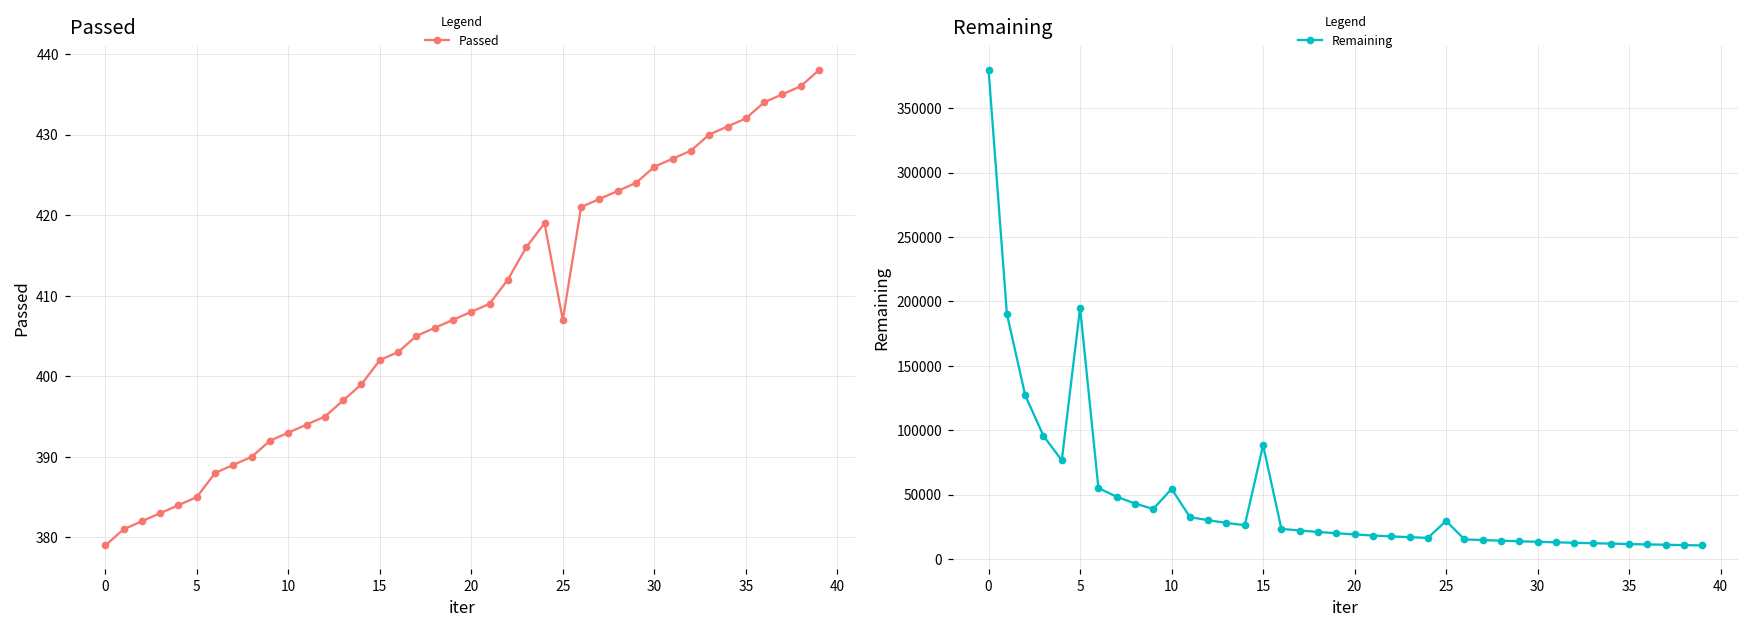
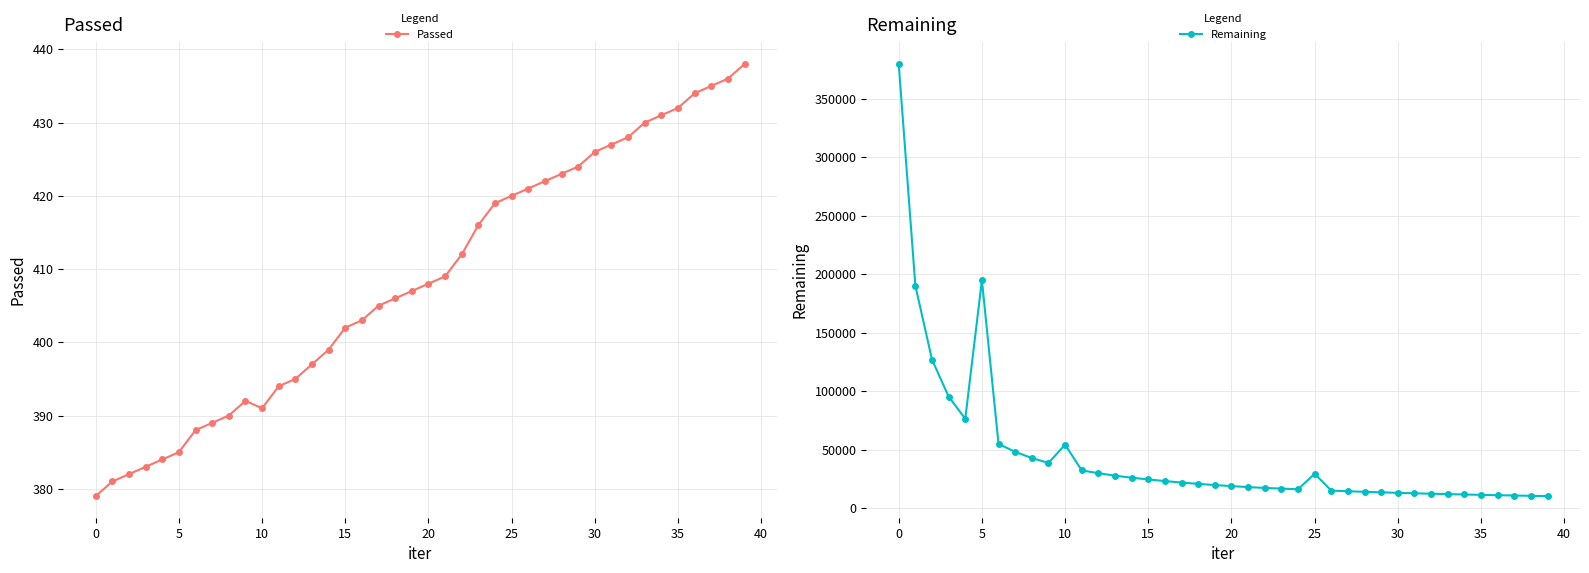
  {
    "Passed": {
      "0": 379,
      "5": 385,
-     "10": 393,
+     "10": 391,
      "15": 402,
      "20": 408,
-     "25": 407,
+     "25": 420,
      "30": 426,
      "35": 432
    },
    "Remaining": {
      "0": 379000,
      "5": 195000,
      "10": 54000,
-     "15": 88000,
+     "15": 25000,
      "20": 19000,
      "25": 30000,
      "30": 13000,
      "35": 12000
    }
  }
